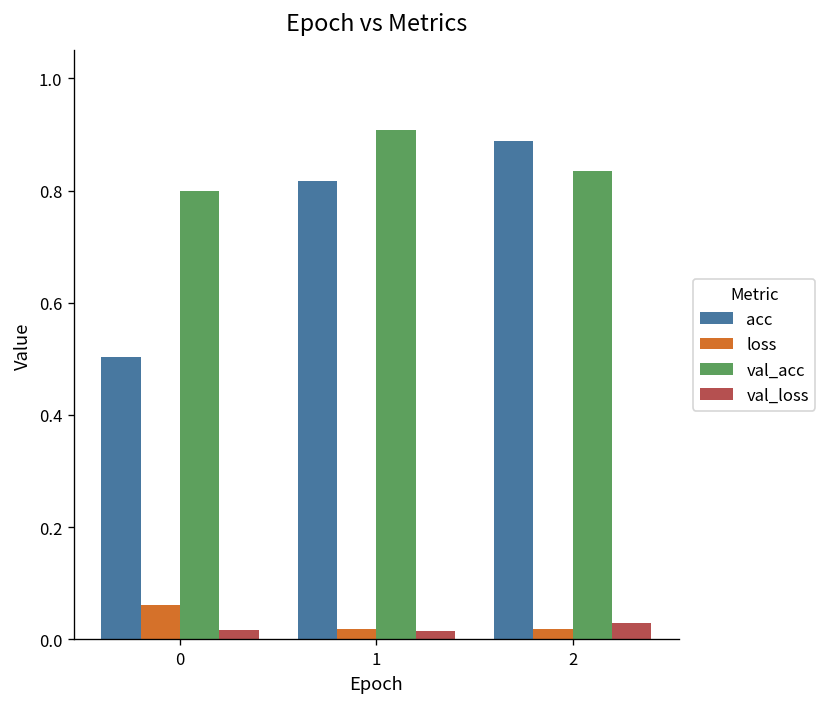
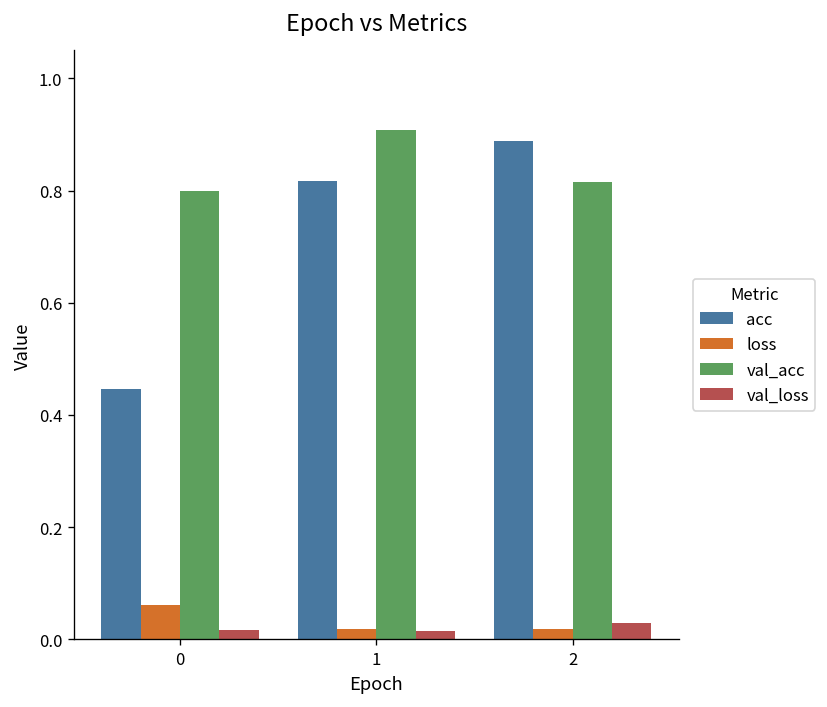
  {
    "acc": {
-     "0": 0.50,
+     "0": 0.45,
      "1": 0.82,
      "2": 0.89
    },
    "val_acc": {
      "0": 0.80,
      "1": 0.91,
-     "2": 0.83
+     "2": 0.82
    }
  }
